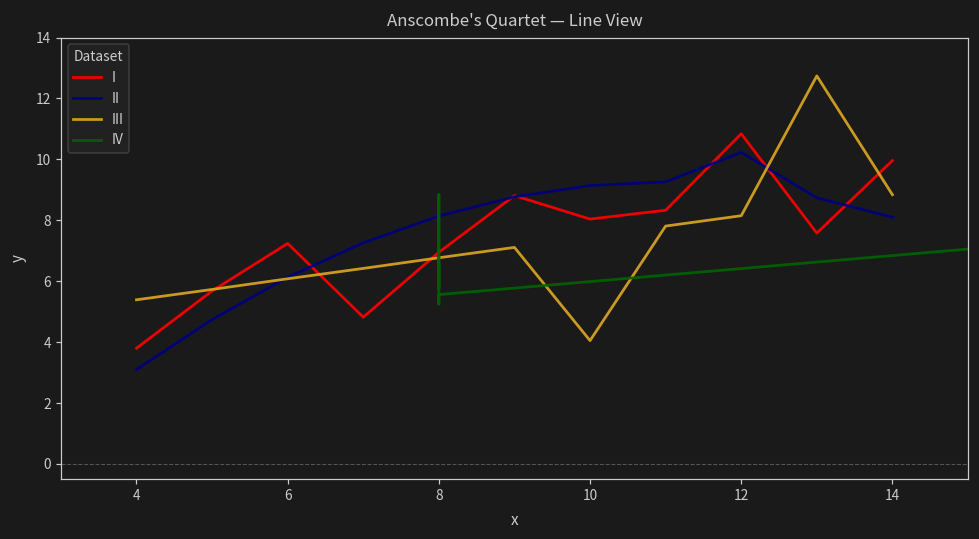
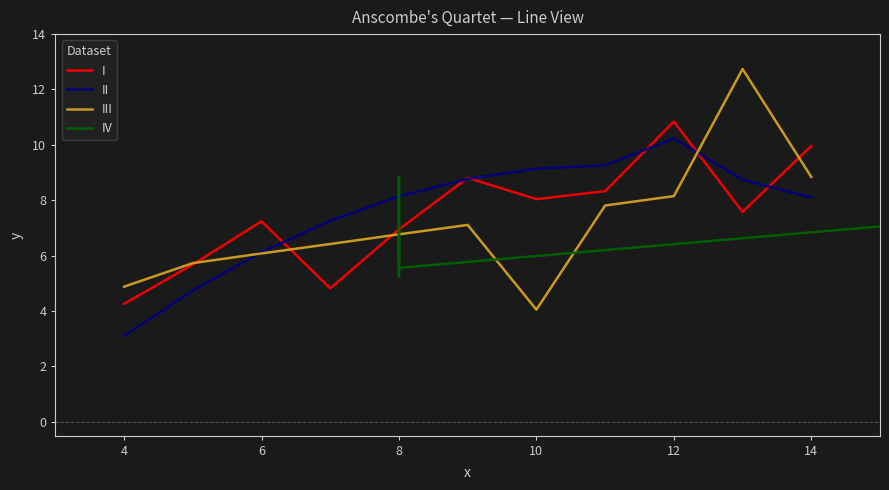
  {
    "I": {
-     "4": 3.8,
+     "4": 4.3,
      "6": 7.2,
      "10": 8.0,
      "12": 10.8,
      "14": 10.0
    },
    "II": {
      "4": 3.1,
      "8": 8.1,
      "10": 9.1,
      "12": 10.2,
      "14": 8.1
    },
    "III": {
-     "4": 5.4,
+     "4": 4.9,
      "8": 6.8,
      "10": 4.1,
      "12": 8.2,
      "14": 8.8
    }
  }
